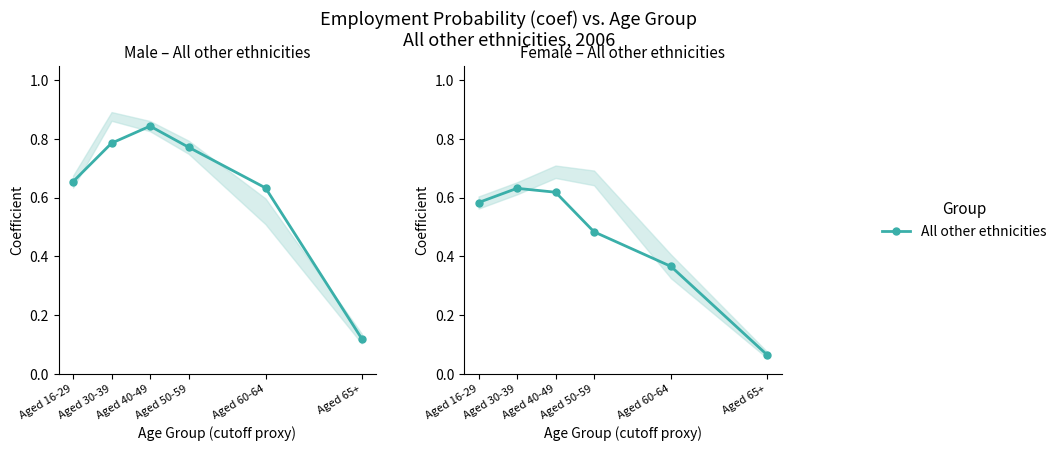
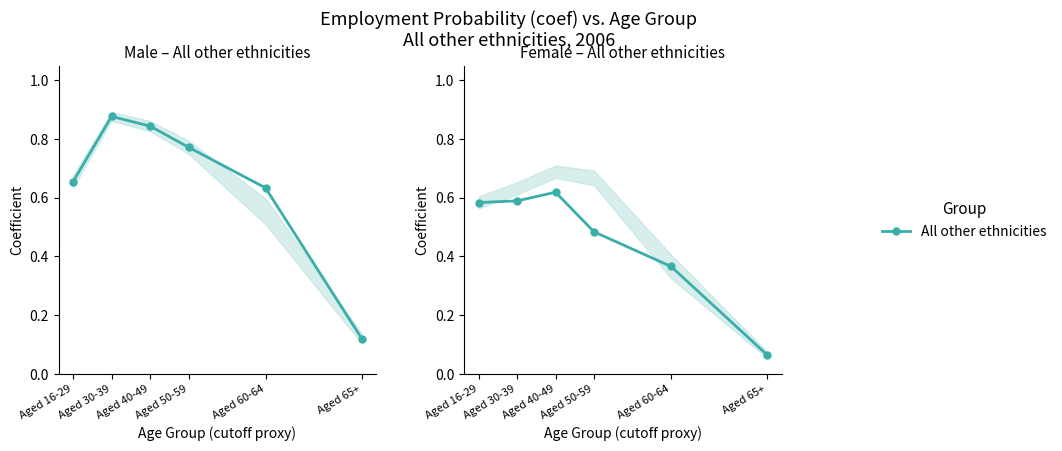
  {
    "Male – All other ethnicities": {
      "All other ethnicities": {
        "Aged 16-29": 0.65,
-       "Aged 30-39": 0.79,
+       "Aged 30-39": 0.88,
        "Aged 40-49": 0.84,
        "Aged 50-59": 0.77,
        "Aged 60-64": 0.63,
        "Aged 65+": 0.12
      }
    },
    "Female – All other ethnicities": {
      "All other ethnicities": {
        "Aged 16-29": 0.58,
-       "Aged 30-39": 0.63,
+       "Aged 30-39": 0.59,
        "Aged 40-49": 0.62,
        "Aged 50-59": 0.48,
        "Aged 60-64": 0.37,
        "Aged 65+": 0.06
      }
    }
  }
